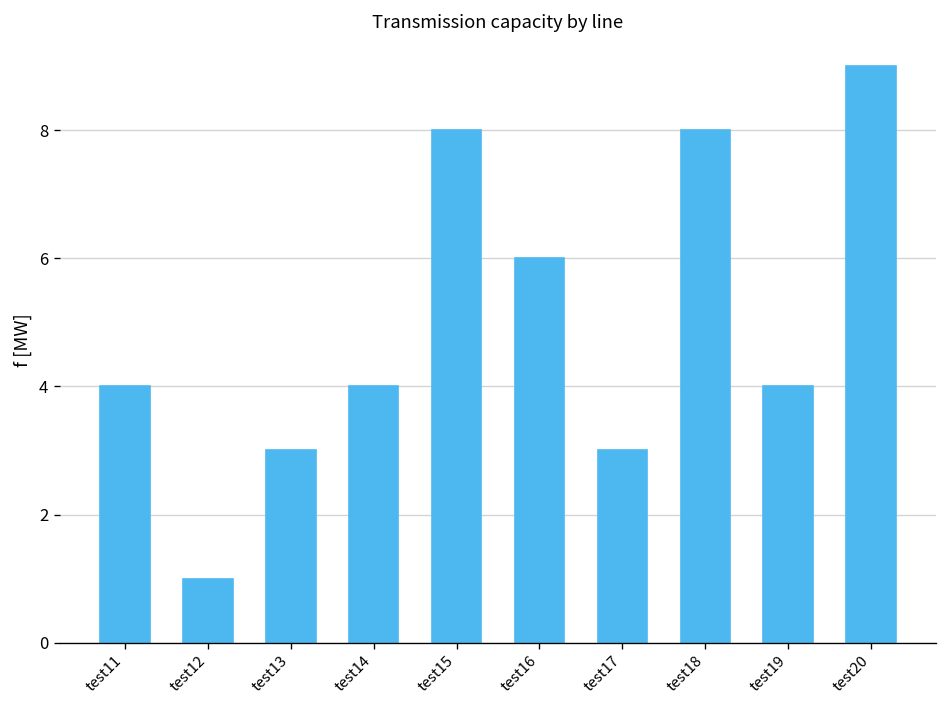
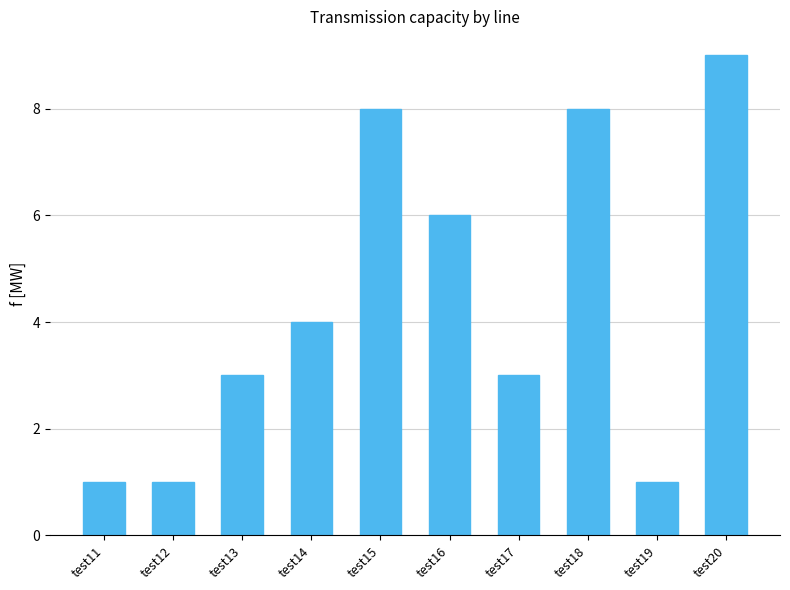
  {
-   "test11": 4,
+   "test11": 1,
    "test12": 1,
    "test13": 3,
    "test14": 4,
    "test15": 8,
    "test16": 6,
    "test17": 3,
    "test18": 8,
-   "test19": 4,
+   "test19": 1,
    "test20": 9
  }
